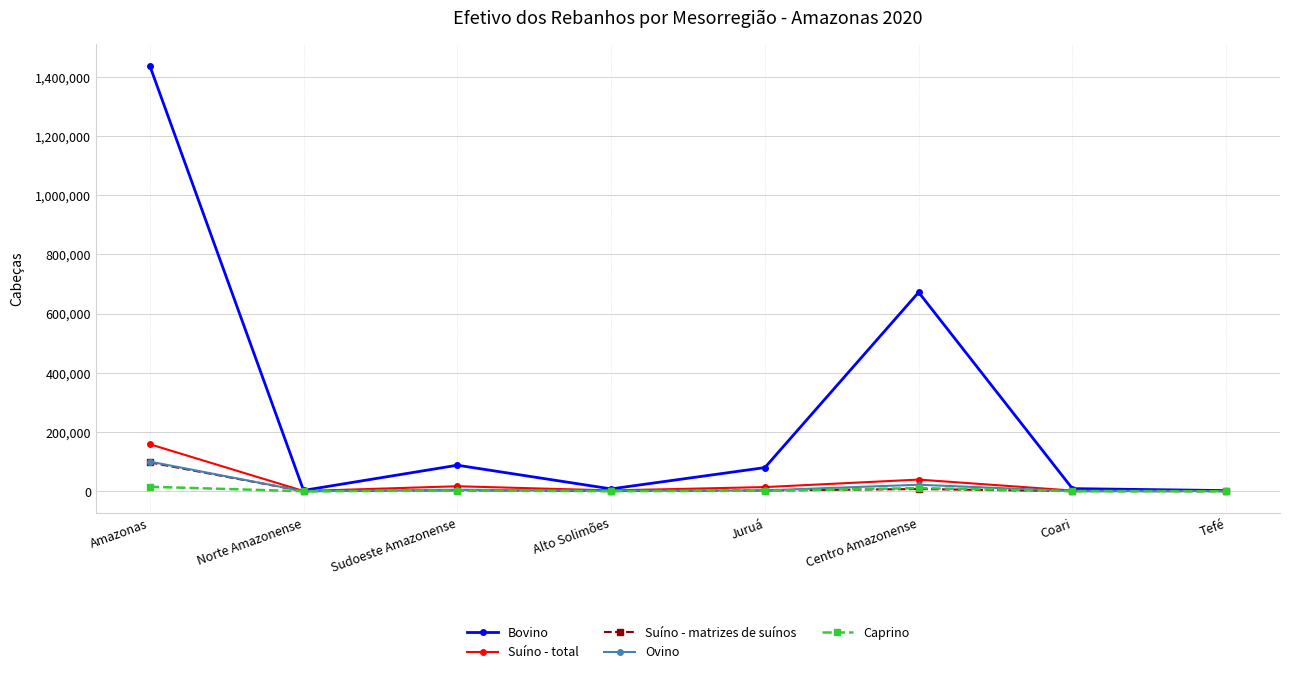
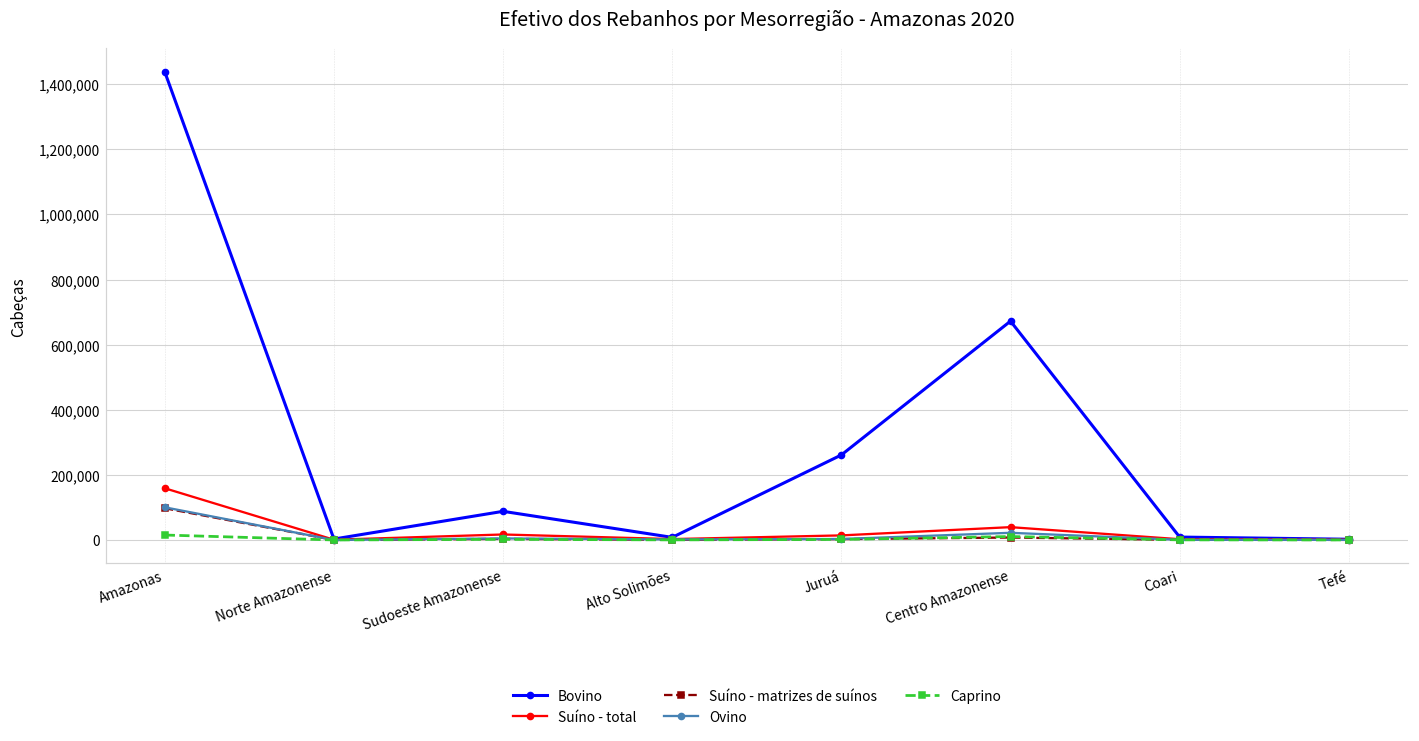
  {
    "Bovino": {
      "Amazonas": "1,440,000",
      "Sudoeste Amazonense": "90,000",
-     "Juruá": "80,000",
+     "Juruá": "260,000",
      "Centro Amazonense": "670,000"
    },
    "Suíno - total": {
      "Amazonas": "160,000",
      "Sudoeste Amazonense": "20,000",
      "Juruá": "10,000",
      "Centro Amazonense": "40,000"
    },
    "Ovino": {
      "Centro Amazonense": "20,000"
    },
    "Caprino": {
      "Amazonas": "20,000"
    }
  }
